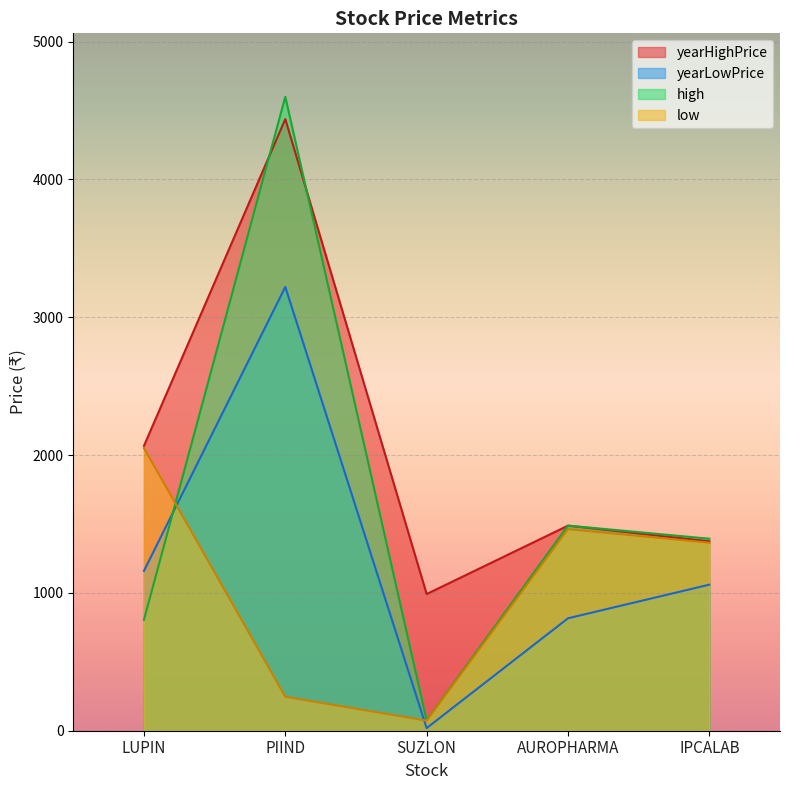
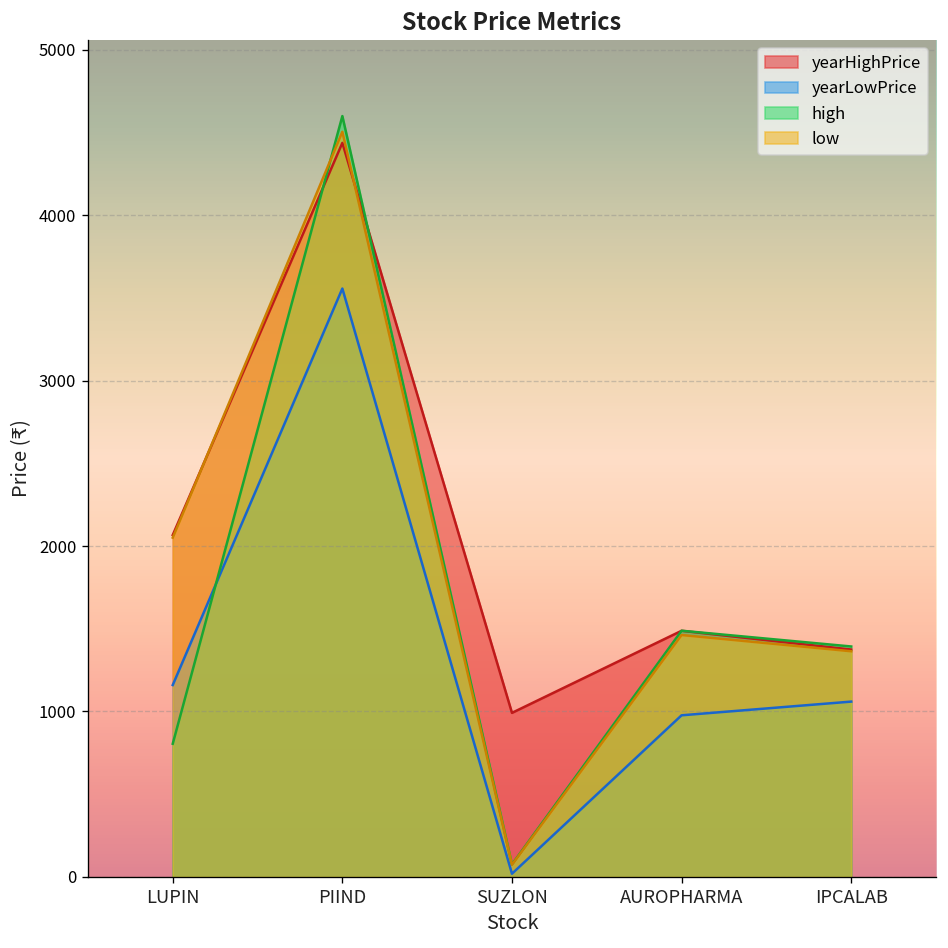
  {
    "yearHighPrice": {
      "PIIND": 4440,
      "SUZLON": 990
    },
    "yearLowPrice": {
      "LUPIN": 1160,
-     "PIIND": 3220,
+     "PIIND": 3560,
      "SUZLON": 20,
-     "AUROPHARMA": 820,
+     "AUROPHARMA": 980,
      "IPCALAB": 1060
    },
    "high": {
      "LUPIN": 800,
      "PIIND": 4600,
      "IPCALAB": 1390
    },
    "low": {
-     "PIIND": 250,
+     "PIIND": 4510,
      "AUROPHARMA": 1460
    }
  }
